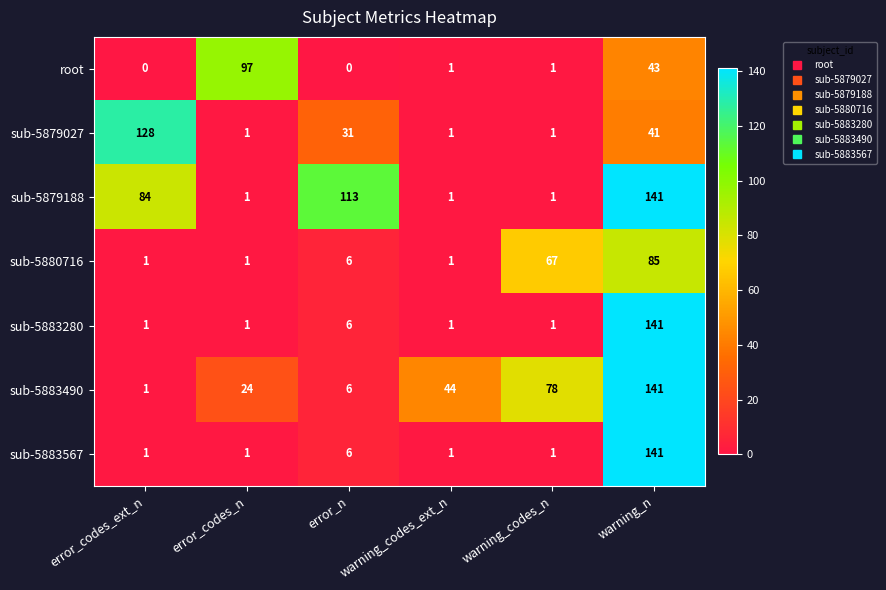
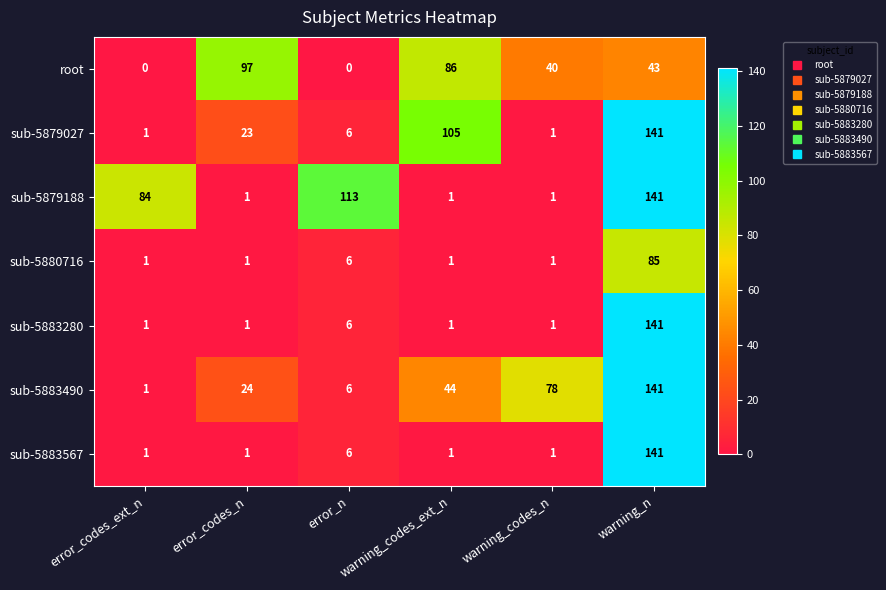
  {
    "root": {
      "error_codes_ext_n": 0,
      "error_codes_n": 97,
      "error_n": 0,
-     "warning_codes_ext_n": 1,
-     "warning_codes_n": 1,
+     "warning_codes_ext_n": 86,
+     "warning_codes_n": 40,
      "warning_n": 43
    },
    "sub-5879027": {
-     "error_codes_ext_n": 128,
-     "error_codes_n": 1,
-     "error_n": 31,
-     "warning_codes_ext_n": 1,
+     "error_codes_ext_n": 1,
+     "error_codes_n": 23,
+     "error_n": 6,
+     "warning_codes_ext_n": 105,
      "warning_codes_n": 1,
-     "warning_n": 41
+     "warning_n": 141
    },
    "sub-5879188": {
      "error_codes_ext_n": 84,
      "error_codes_n": 1,
      "error_n": 113,
      "warning_codes_ext_n": 1,
      "warning_codes_n": 1,
      "warning_n": 141
    },
    "sub-5880716": {
      "error_codes_ext_n": 1,
      "error_codes_n": 1,
      "error_n": 6,
      "warning_codes_ext_n": 1,
-     "warning_codes_n": 67,
+     "warning_codes_n": 1,
      "warning_n": 85
    },
    "sub-5883280": {
      "error_codes_ext_n": 1,
      "error_codes_n": 1,
      "error_n": 6,
      "warning_codes_ext_n": 1,
      "warning_codes_n": 1,
      "warning_n": 141
    },
    "sub-5883490": {
      "error_codes_ext_n": 1,
      "error_codes_n": 24,
      "error_n": 6,
      "warning_codes_ext_n": 44,
      "warning_codes_n": 78,
      "warning_n": 141
    },
    "sub-5883567": {
      "error_codes_ext_n": 1,
      "error_codes_n": 1,
      "error_n": 6,
      "warning_codes_ext_n": 1,
      "warning_codes_n": 1,
      "warning_n": 141
    }
  }
